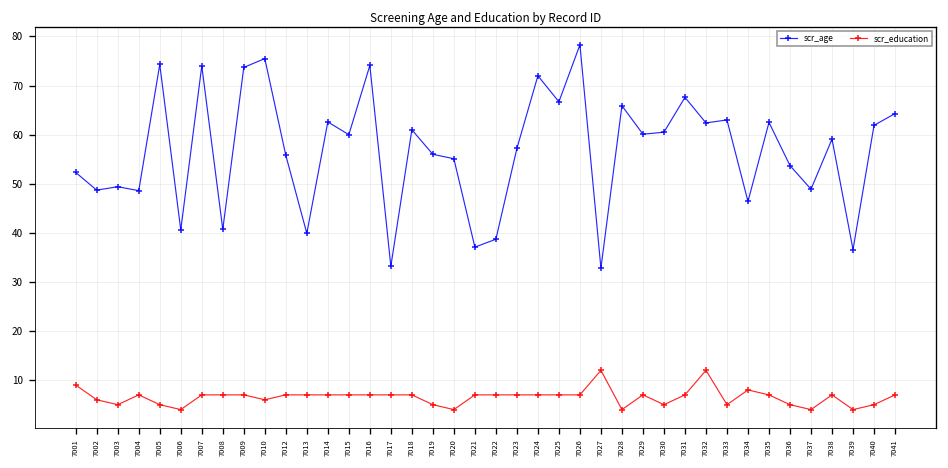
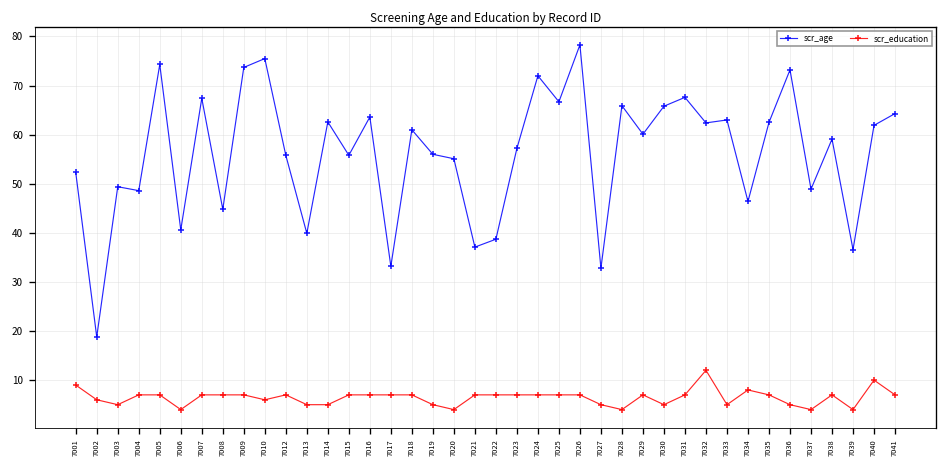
  {
    "scr_age": {
      "7001": 52,
-     "7002": 49,
+     "7002": 19,
      "7003": 49,
      "7004": 49,
      "7005": 74,
      "7006": 41,
-     "7007": 74,
-     "7008": 41,
+     "7007": 67,
+     "7008": 45,
      "7009": 74,
      "7010": 76,
      "7012": 56,
      "7013": 40,
      "7014": 63,
-     "7015": 60,
-     "7016": 74,
+     "7015": 56,
+     "7016": 64,
      "7017": 33,
      "7018": 61,
      "7019": 56,
      "7020": 55,
      "7021": 37,
      "7022": 39,
      "7023": 57,
      "7024": 72,
      "7025": 67,
      "7026": 78,
      "7027": 33,
      "7028": 66,
      "7029": 60,
-     "7030": 61,
+     "7030": 66,
      "7031": 68,
      "7032": 62,
      "7033": 63,
      "7034": 46,
      "7035": 63,
-     "7036": 54,
+     "7036": 73,
      "7037": 49,
      "7038": 59,
      "7039": 37,
      "7040": 62,
      "7041": 64
    },
    "scr_education": {
      "7001": 9,
      "7002": 6,
      "7003": 5,
      "7004": 7,
-     "7005": 5,
+     "7005": 7,
      "7006": 4,
      "7007": 7,
      "7008": 7,
      "7009": 7,
      "7010": 6,
      "7012": 7,
-     "7013": 7,
-     "7014": 7,
+     "7013": 5,
+     "7014": 5,
      "7015": 7,
      "7016": 7,
      "7017": 7,
      "7018": 7,
      "7019": 5,
      "7020": 4,
      "7021": 7,
      "7022": 7,
      "7023": 7,
      "7024": 7,
      "7025": 7,
      "7026": 7,
-     "7027": 12,
+     "7027": 5,
      "7028": 4,
      "7029": 7,
      "7030": 5,
      "7031": 7,
      "7032": 12,
      "7033": 5,
      "7034": 8,
      "7035": 7,
      "7036": 5,
      "7037": 4,
      "7038": 7,
      "7039": 4,
-     "7040": 5,
+     "7040": 10,
      "7041": 7
    }
  }
